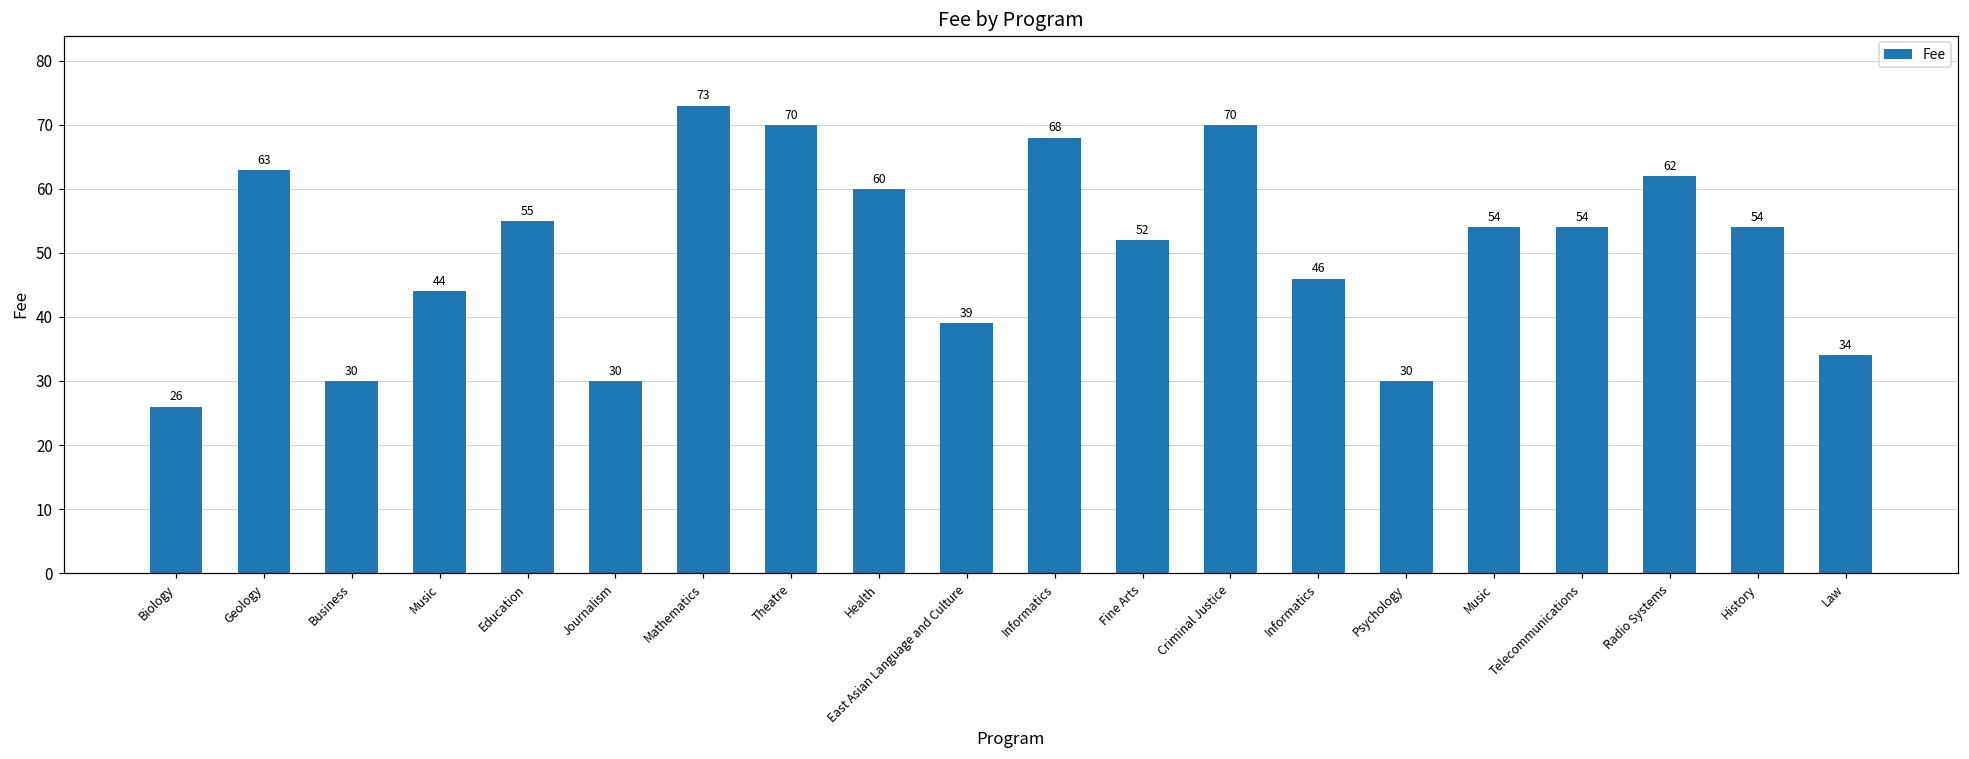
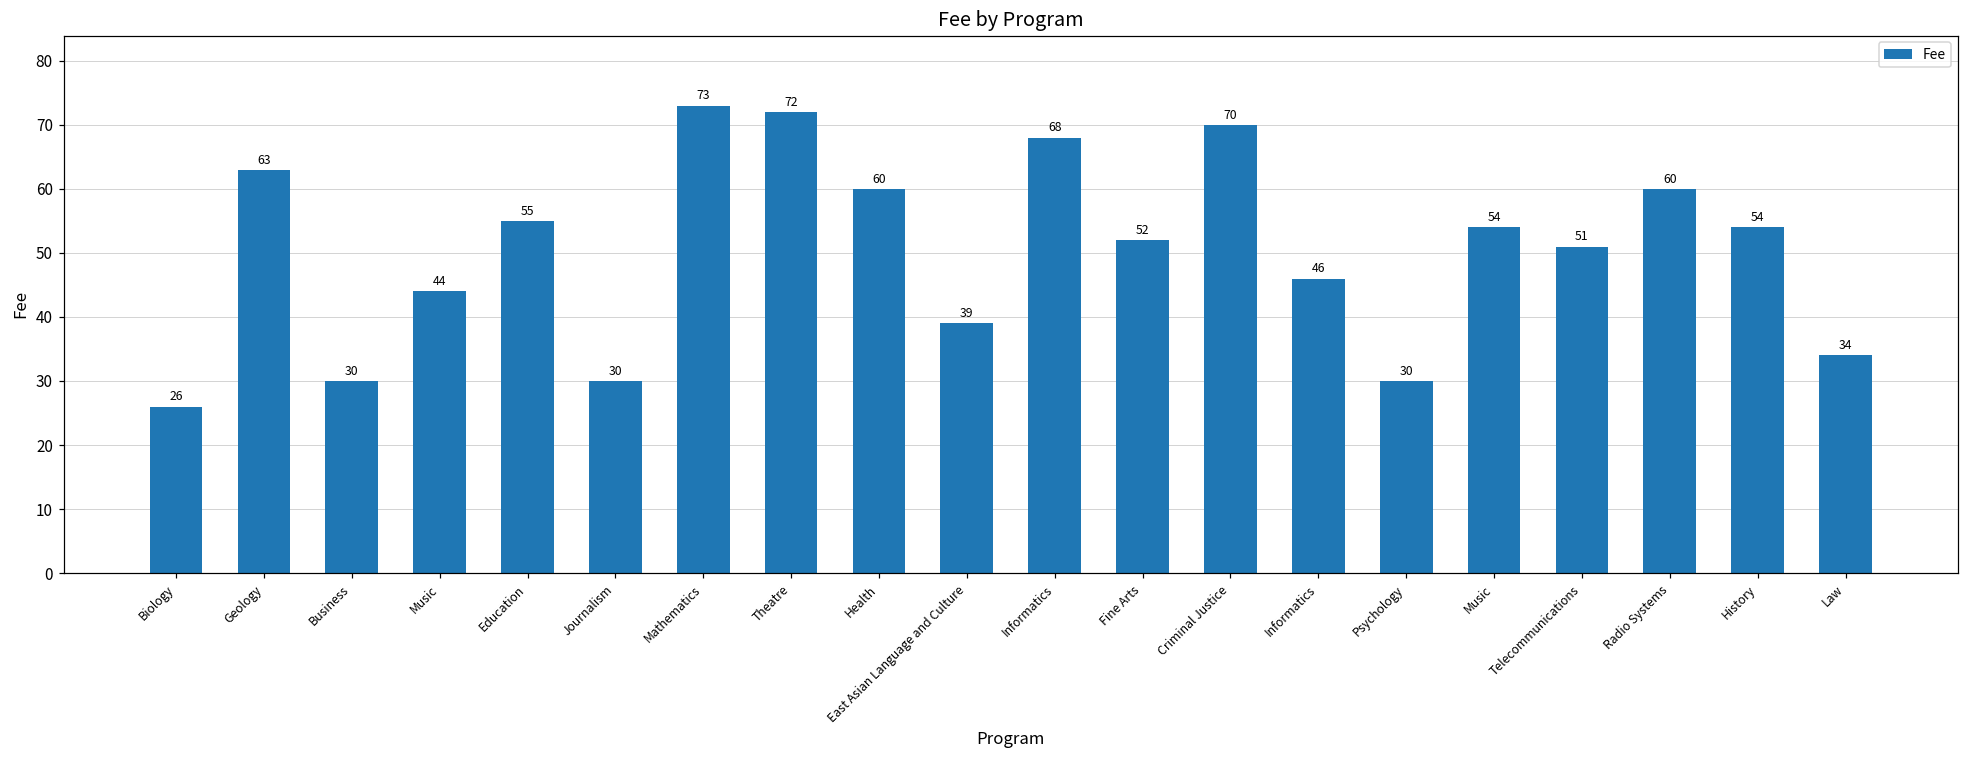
  {
    "Biology": 26,
    "Geology": 63,
    "Business": 30,
    "Education": 55,
    "Journalism": 30,
    "Mathematics": 73,
-   "Theatre": 70,
+   "Theatre": 72,
    "Health": 60,
    "East Asian Language and Culture": 39,
    "Fine Arts": 52,
    "Criminal Justice": 70,
    "Psychology": 30,
-   "Telecommunications": 54,
-   "Radio Systems": 62,
+   "Telecommunications": 51,
+   "Radio Systems": 60,
    "History": 54,
    "Law": 34
  }
